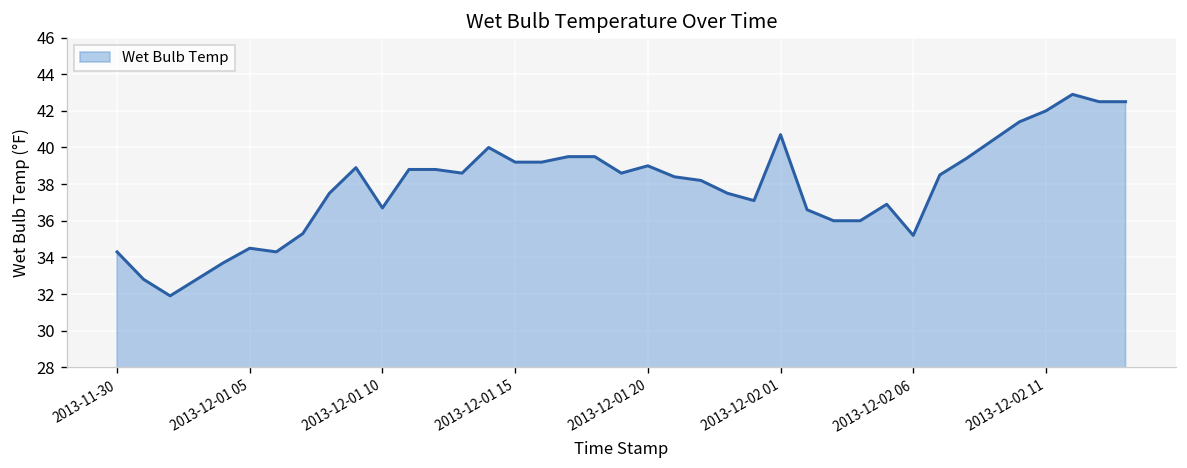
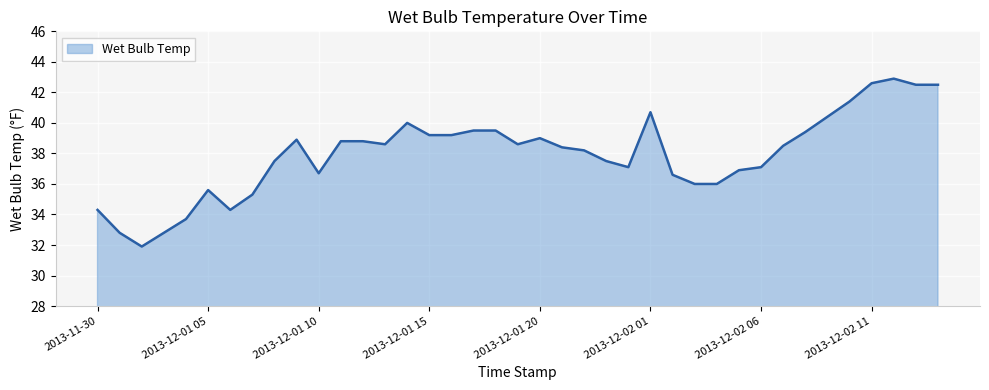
  {
    "2013-11-30": 34.3,
-   "2013-12-01 05": 34.5,
+   "2013-12-01 05": 35.6,
    "2013-12-01 10": 36.7,
    "2013-12-01 15": 39.2,
    "2013-12-01 20": 39.0,
    "2013-12-02 01": 40.7,
-   "2013-12-02 06": 35.2,
-   "2013-12-02 11": 42.0
+   "2013-12-02 06": 37.1,
+   "2013-12-02 11": 42.6
  }
